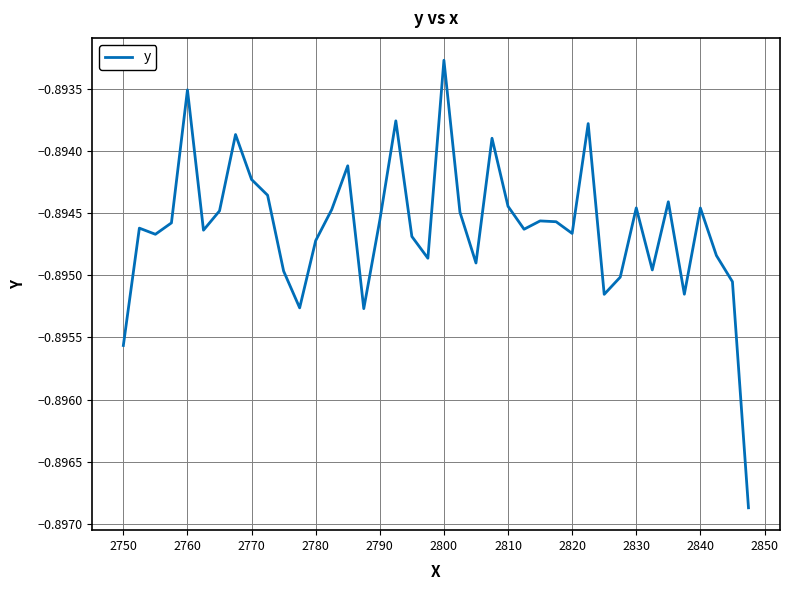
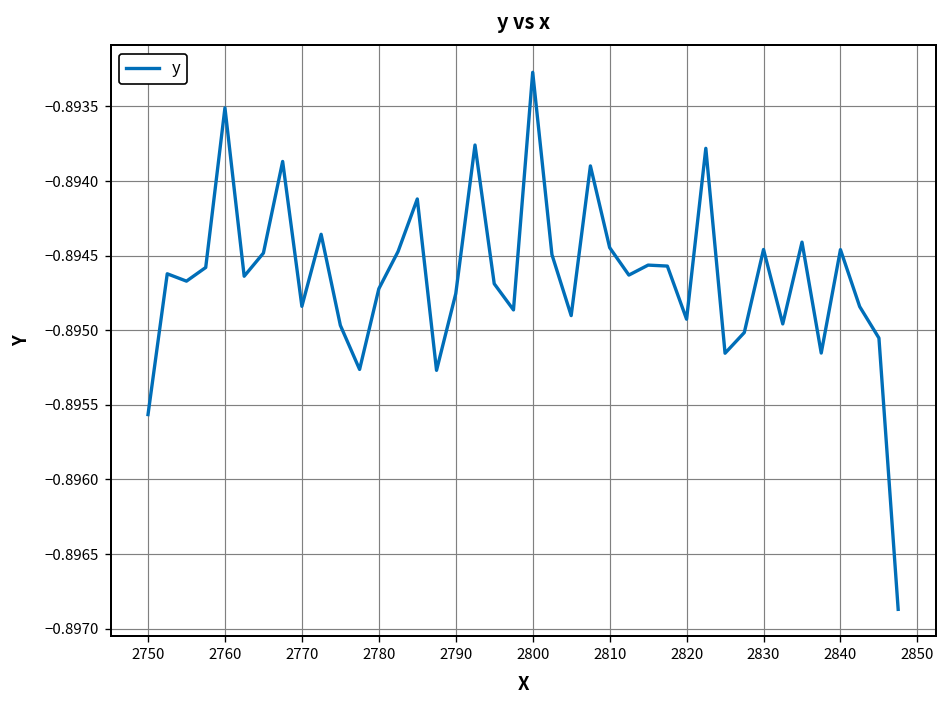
  {
    "2750": -0.89557,
    "2760": -0.89351,
-   "2770": -0.89423,
+   "2770": -0.89484,
    "2780": -0.89472,
-   "2790": -0.89456,
+   "2790": -0.89475,
    "2800": -0.89327,
    "2810": -0.89445,
-   "2820": -0.89466,
+   "2820": -0.89493,
    "2830": -0.89446,
    "2840": -0.89446
  }
